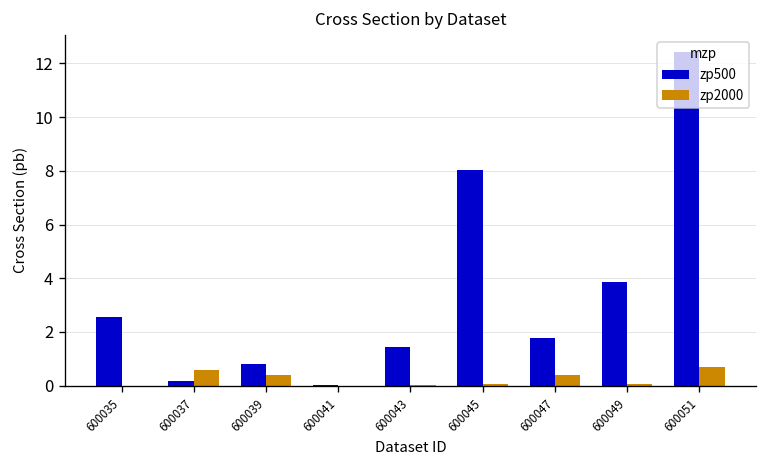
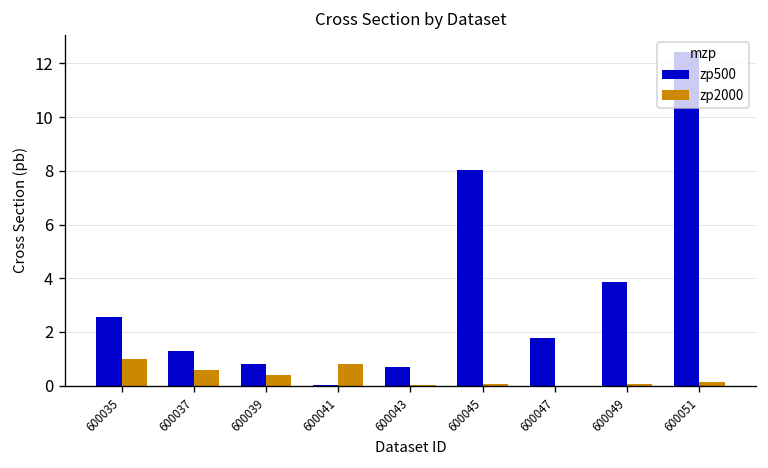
  {
    "zp500": {
      "600035": 2.6,
-     "600037": 0.2,
+     "600037": 1.3,
      "600039": 0.8,
-     "600043": 1.4,
+     "600043": 0.7,
      "600045": 8.0,
      "600047": 1.8,
      "600049": 3.9
    },
    "zp2000": {
-     "600035": 0,
+     "600035": 1,
      "600037": 0.6,
      "600039": 0.4,
-     "600041": 0.0,
-     "600047": 0.4,
-     "600051": 0.7
+     "600041": 0.8,
+     "600047": 0.0,
+     "600051": 0.1
    }
  }
